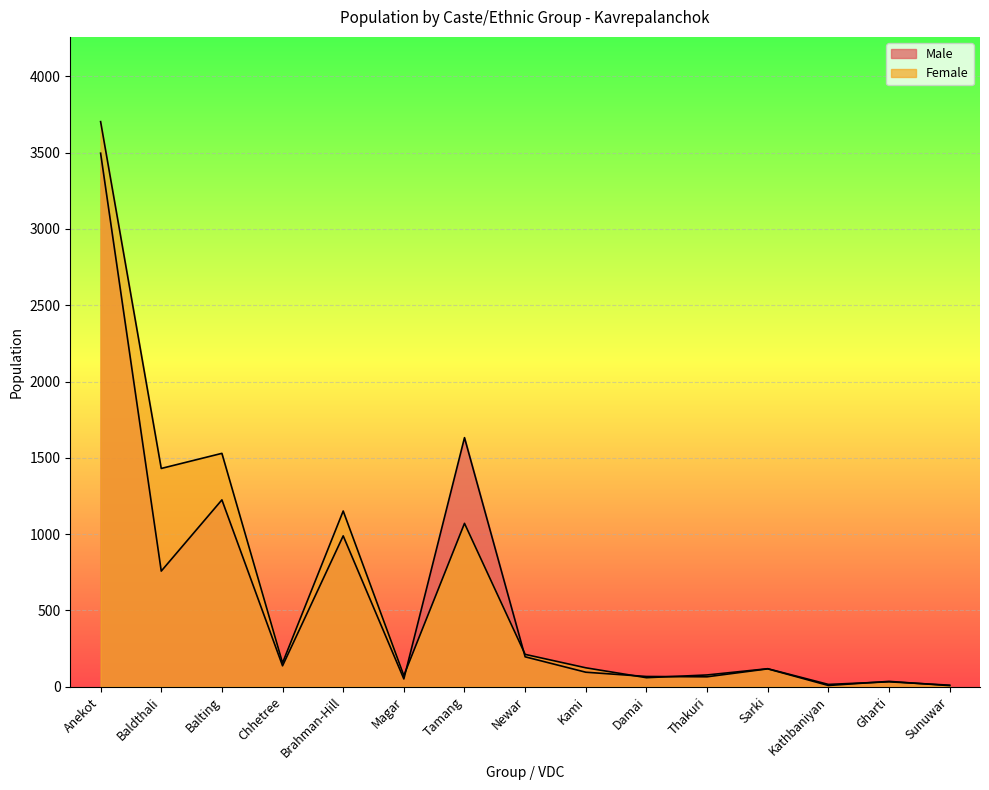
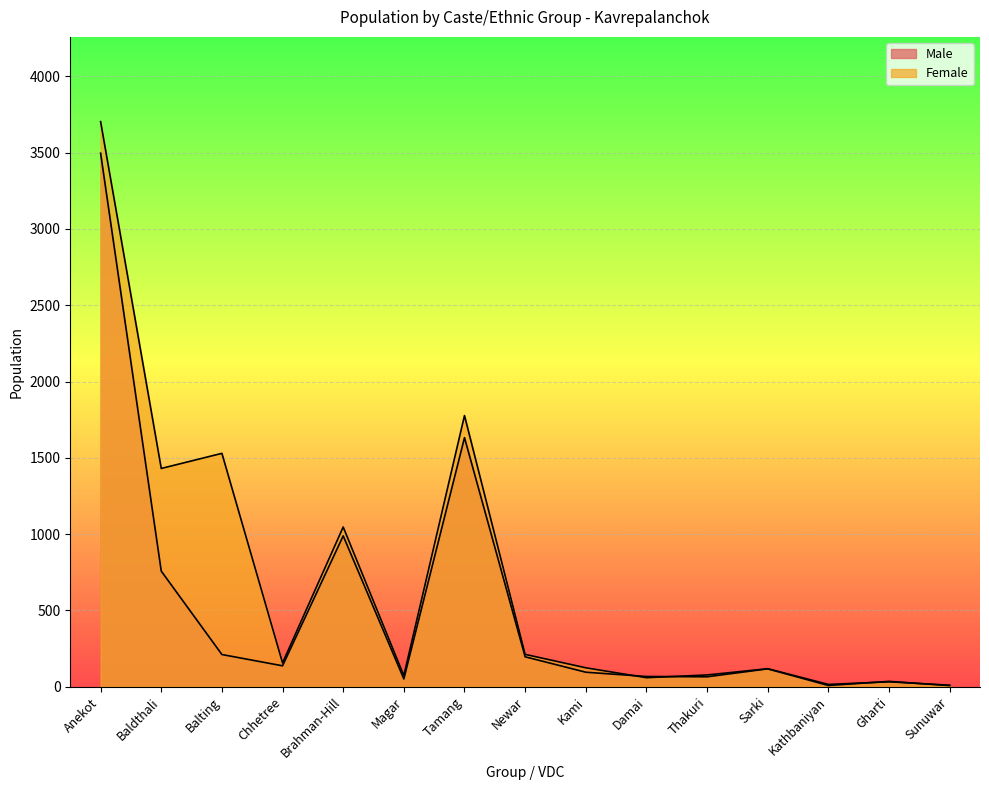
  {
    "Male": {
      "Anekot": 3500,
      "Baldthali": 760,
-     "Balting": 1220,
+     "Balting": 210,
      "Chhetree": 140,
      "Brahman-Hill": 990,
      "Magar": 50,
      "Tamang": 1630,
      "Kami": 90
    },
    "Female": {
      "Anekot": 3700,
      "Baldthali": 1430,
      "Balting": 1530,
      "Chhetree": 160,
-     "Brahman-Hill": 1150,
+     "Brahman-Hill": 1050,
      "Magar": 70,
-     "Tamang": 1070,
+     "Tamang": 1780,
      "Kami": 120
    }
  }
